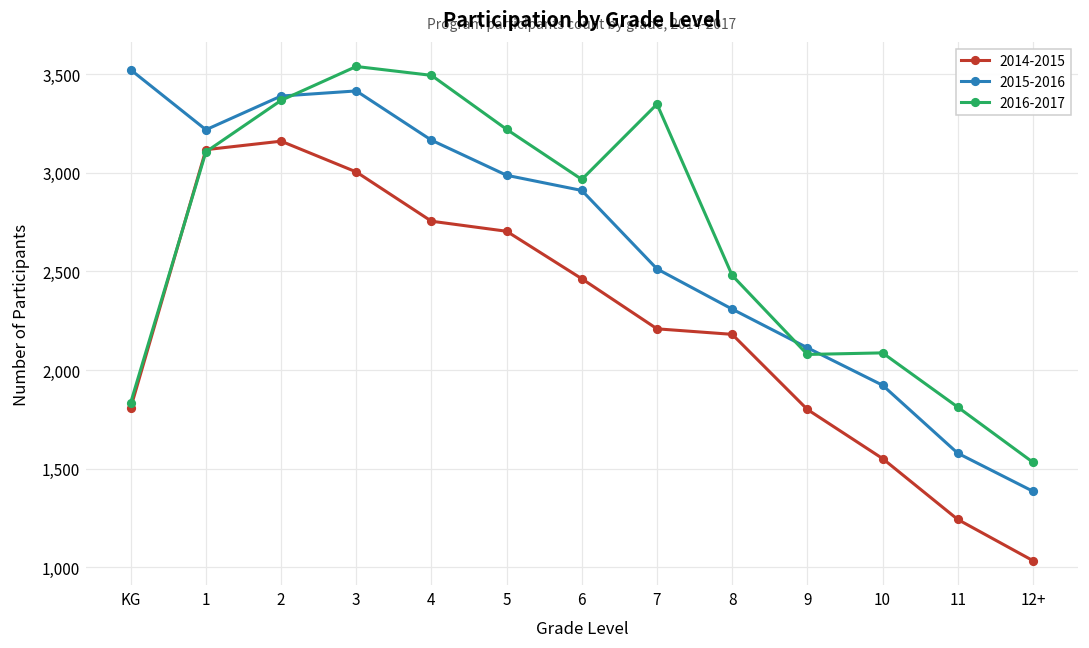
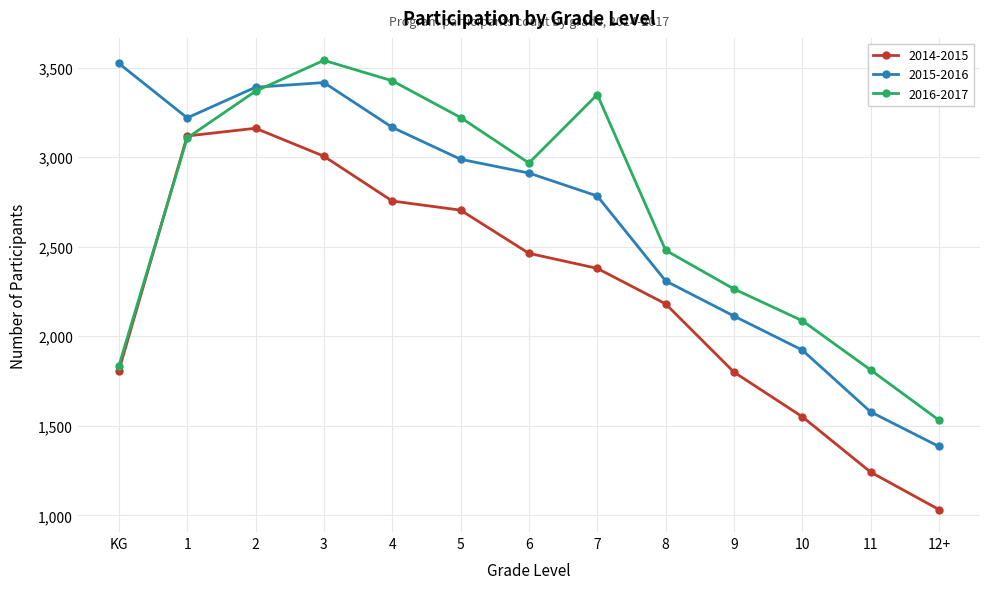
  {
    "2014-2015": {
      "KG": "1,810",
      "2": "3,160",
      "3": "3,010",
      "4": "2,760",
      "5": "2,700",
      "6": "2,460",
-     "7": "2,210",
+     "7": "2,380",
      "8": "2,180",
      "9": "1,800",
      "10": "1,550",
      "11": "1,240",
      "12+": "1,030"
    },
    "2015-2016": {
      "KG": "3,520",
      "1": "3,220",
      "2": "3,390",
      "3": "3,420",
      "4": "3,170",
      "5": "2,990",
      "6": "2,910",
-     "7": "2,510",
+     "7": "2,780",
      "8": "2,310",
      "9": "2,110",
      "10": "1,920",
      "11": "1,580",
      "12+": "1,390"
    },
    "2016-2017": {
      "KG": "1,840",
      "2": "3,370",
      "3": "3,540",
-     "4": "3,500",
+     "4": "3,430",
      "5": "3,220",
      "6": "2,970",
      "7": "3,350",
      "8": "2,480",
-     "9": "2,080",
+     "9": "2,260",
      "10": "2,090",
      "11": "1,810",
      "12+": "1,530"
    }
  }
